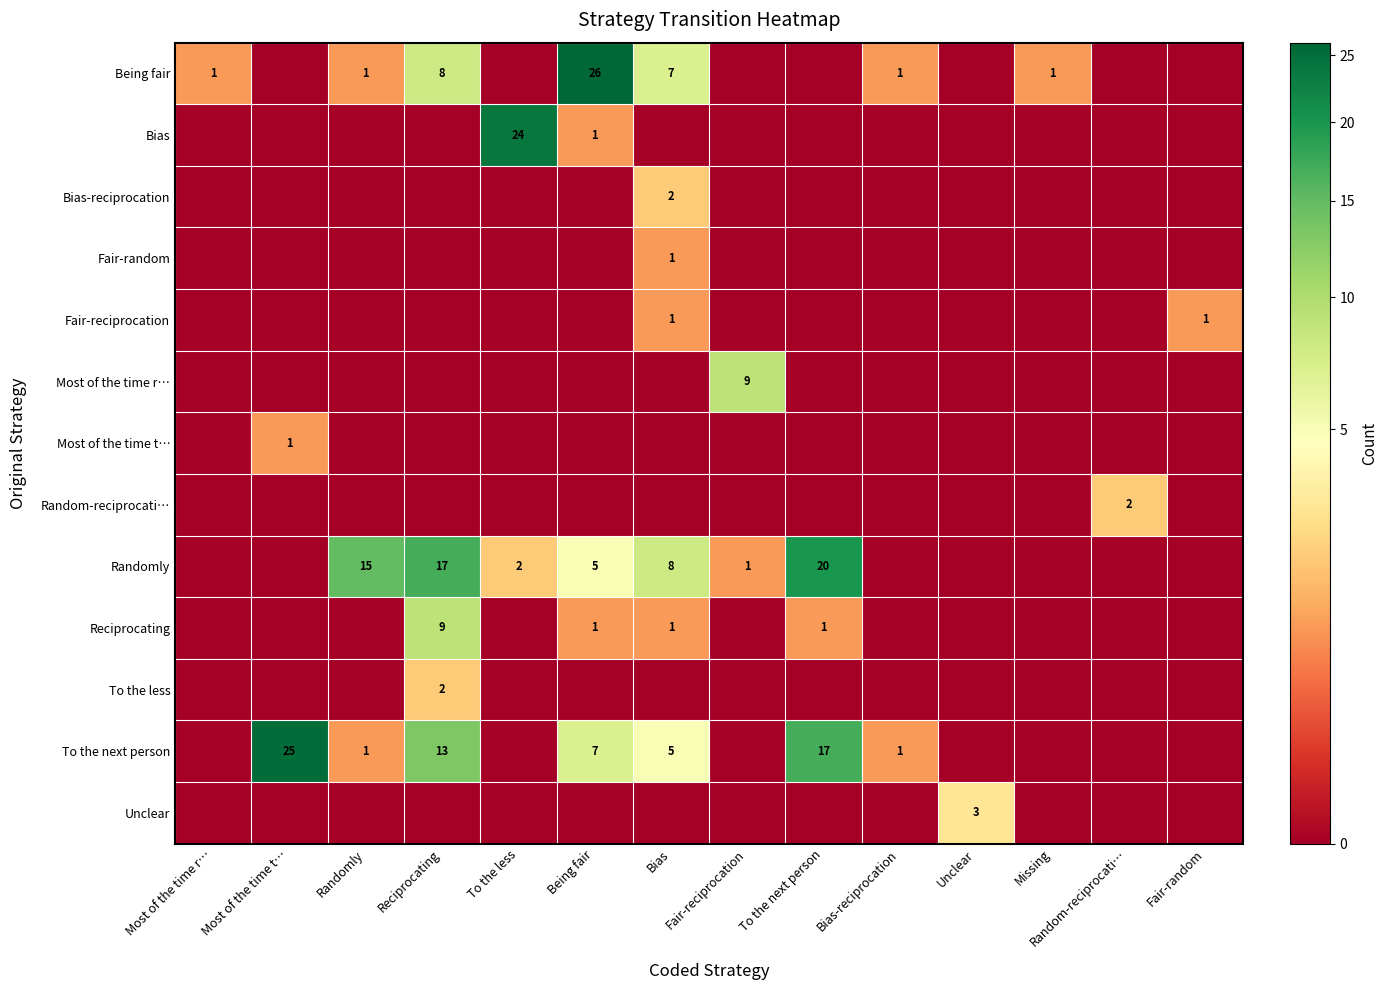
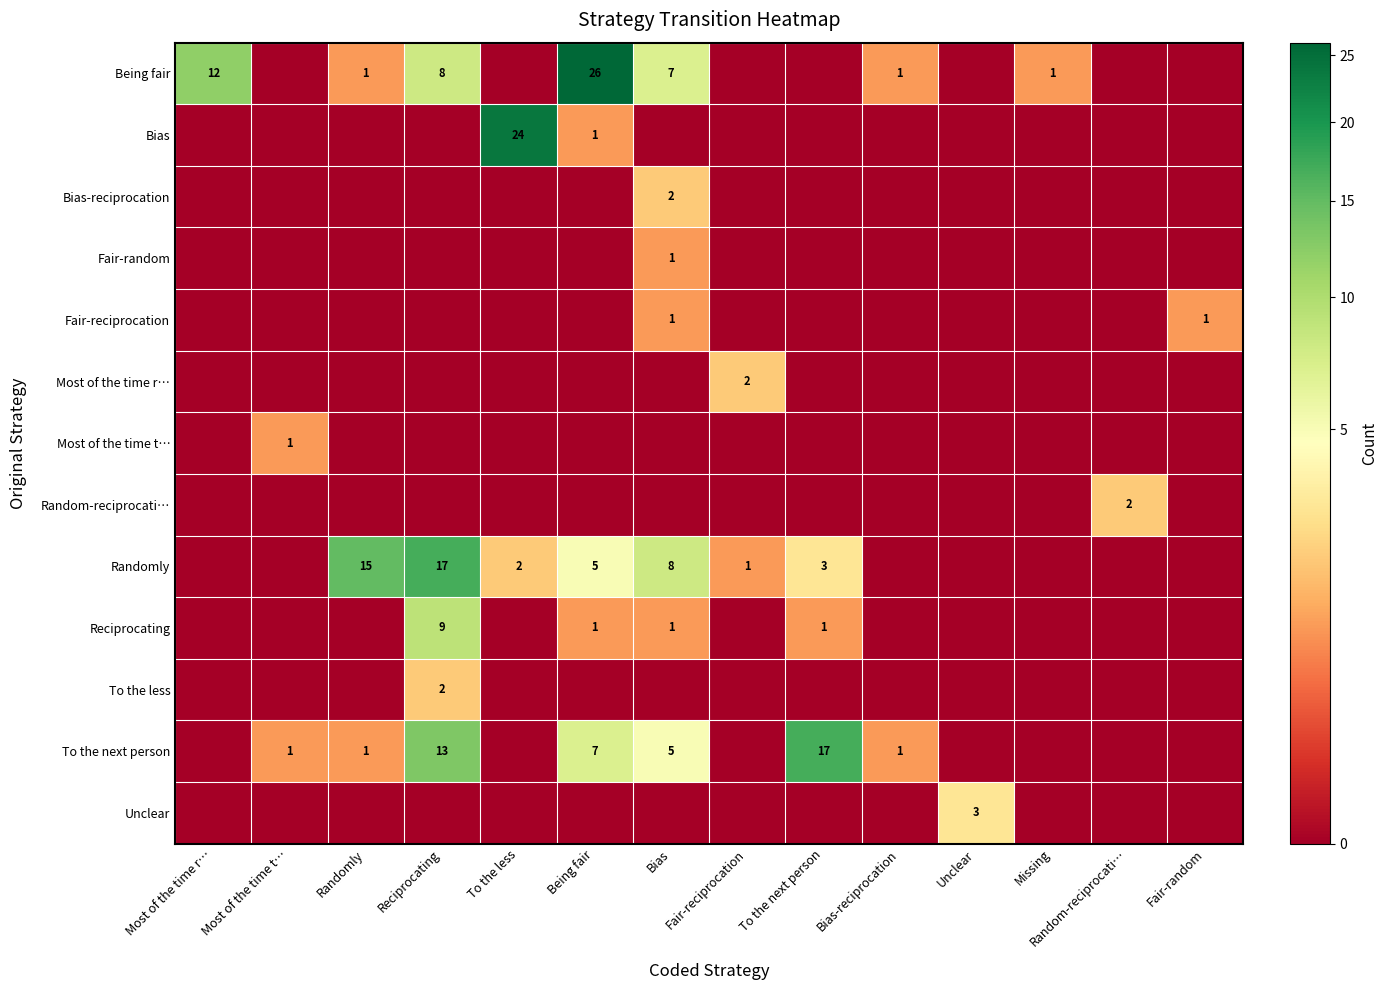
  {
    "Being fair": {
-     "Most of the time r…": 1,
+     "Most of the time r…": 12,
      "Randomly": 1,
      "Reciprocating": 8,
      "Being fair": 26,
      "Bias": 7,
      "Bias-reciprocation": 1,
      "Missing": 1
    },
    "Bias": {
      "To the less": 24,
      "Being fair": 1
    },
    "Bias-reciprocation": {
      "Bias": 2
    },
    "Fair-random": {
      "Bias": 1
    },
    "Fair-reciprocation": {
      "Bias": 1,
      "Fair-random": 1
    },
    "Most of the time r…": {
-     "Fair-reciprocation": 9
+     "Fair-reciprocation": 2
    },
    "Most of the time t…": {
      "Most of the time t…": 1
    },
    "Random-reciprocati…": {
      "Random-reciprocati…": 2
    },
    "Randomly": {
      "Randomly": 15,
      "Reciprocating": 17,
      "To the less": 2,
      "Being fair": 5,
      "Bias": 8,
      "Fair-reciprocation": 1,
-     "To the next person": 20
+     "To the next person": 3
    },
    "Reciprocating": {
      "Reciprocating": 9,
      "Being fair": 1,
      "Bias": 1,
      "To the next person": 1
    },
    "To the less": {
      "Reciprocating": 2
    },
    "To the next person": {
-     "Most of the time t…": 25,
+     "Most of the time t…": 1,
      "Randomly": 1,
      "Reciprocating": 13,
      "Being fair": 7,
      "Bias": 5,
      "To the next person": 17,
      "Bias-reciprocation": 1
    },
    "Unclear": {
      "Unclear": 3
    }
  }
